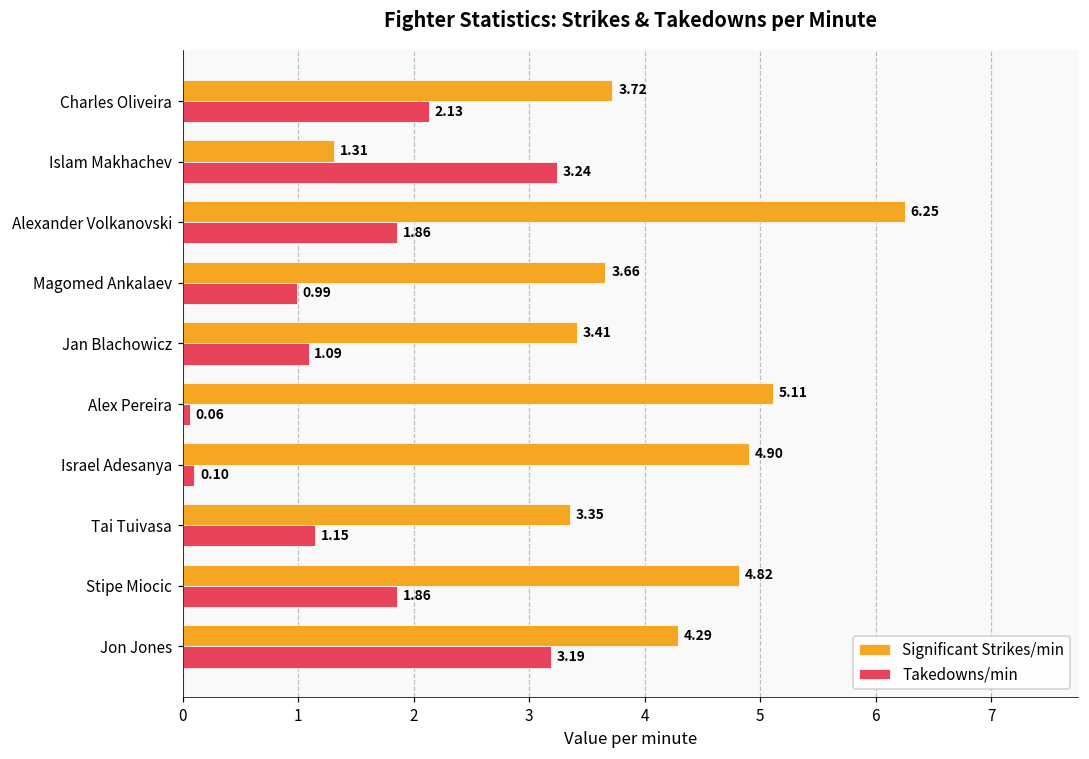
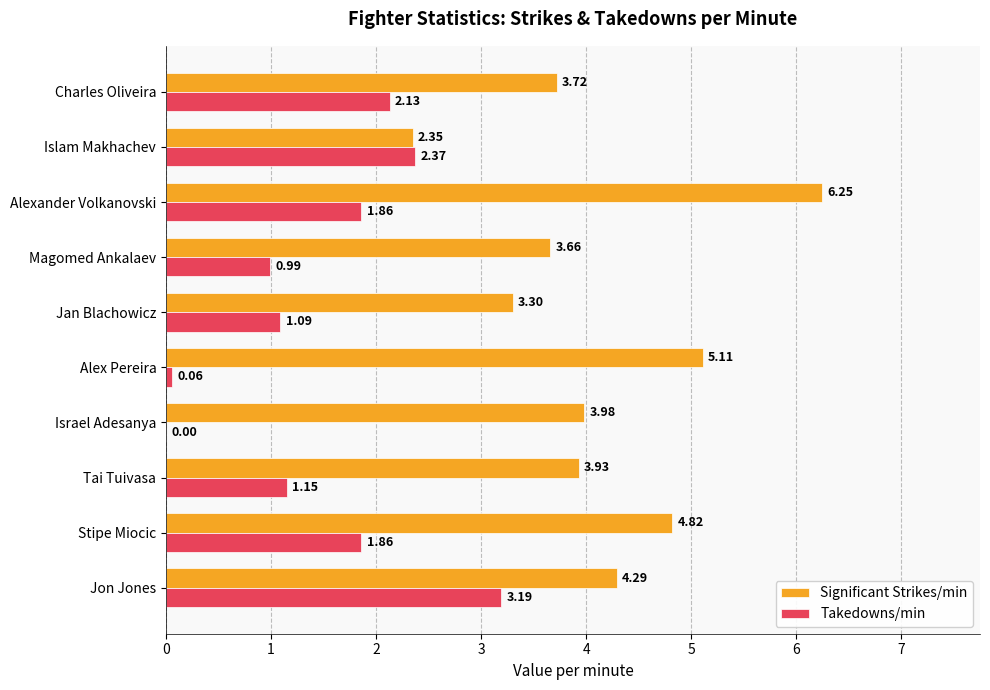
  {
    "Significant Strikes/min": {
      "Charles Oliveira": 3.72,
-     "Islam Makhachev": 1.31,
+     "Islam Makhachev": 2.35,
      "Alexander Volkanovski": 6.25,
      "Magomed Ankalaev": 3.66,
-     "Jan Blachowicz": 3.41,
+     "Jan Blachowicz": 3.30,
      "Alex Pereira": 5.11,
-     "Israel Adesanya": 4.90,
-     "Tai Tuivasa": 3.35,
+     "Israel Adesanya": 3.98,
+     "Tai Tuivasa": 3.93,
      "Stipe Miocic": 4.82,
      "Jon Jones": 4.29
    },
    "Takedowns/min": {
      "Charles Oliveira": 2.13,
-     "Islam Makhachev": 3.24,
+     "Islam Makhachev": 2.37,
      "Alexander Volkanovski": 1.86,
      "Magomed Ankalaev": 0.99,
      "Jan Blachowicz": 1.09,
      "Alex Pereira": 0.06,
-     "Israel Adesanya": 0.10,
+     "Israel Adesanya": 0.00,
      "Tai Tuivasa": 1.15,
      "Stipe Miocic": 1.86,
      "Jon Jones": 3.19
    }
  }
